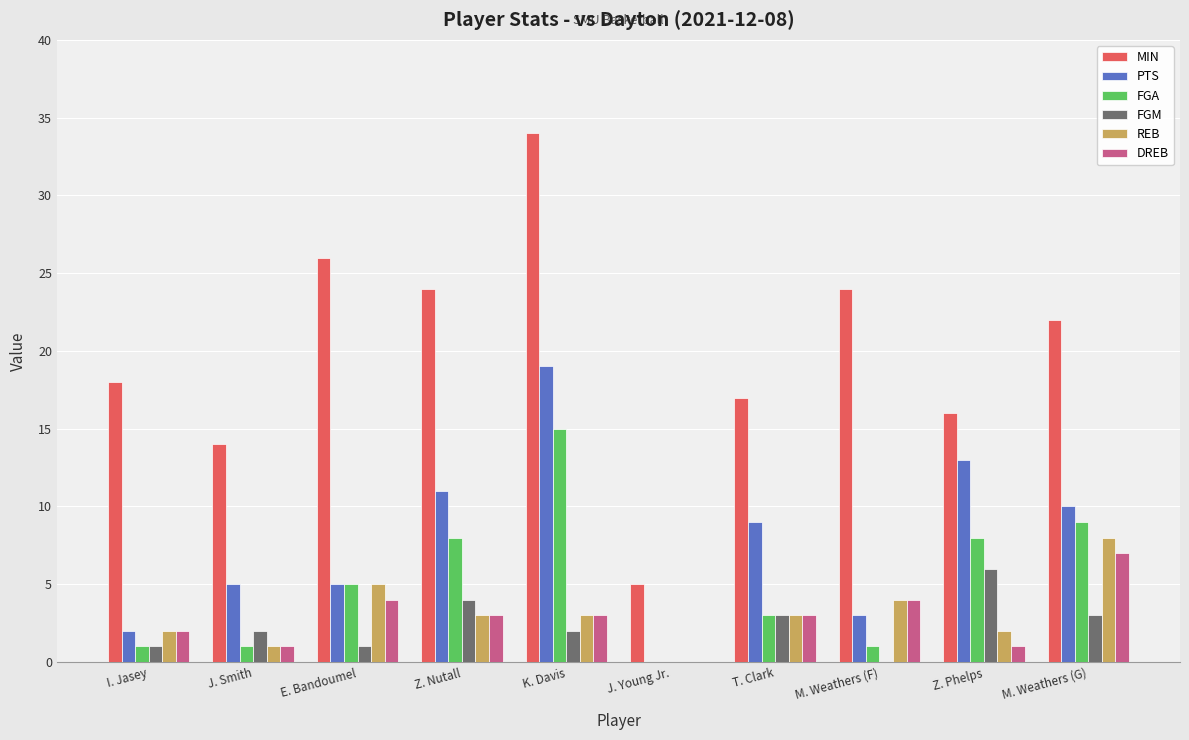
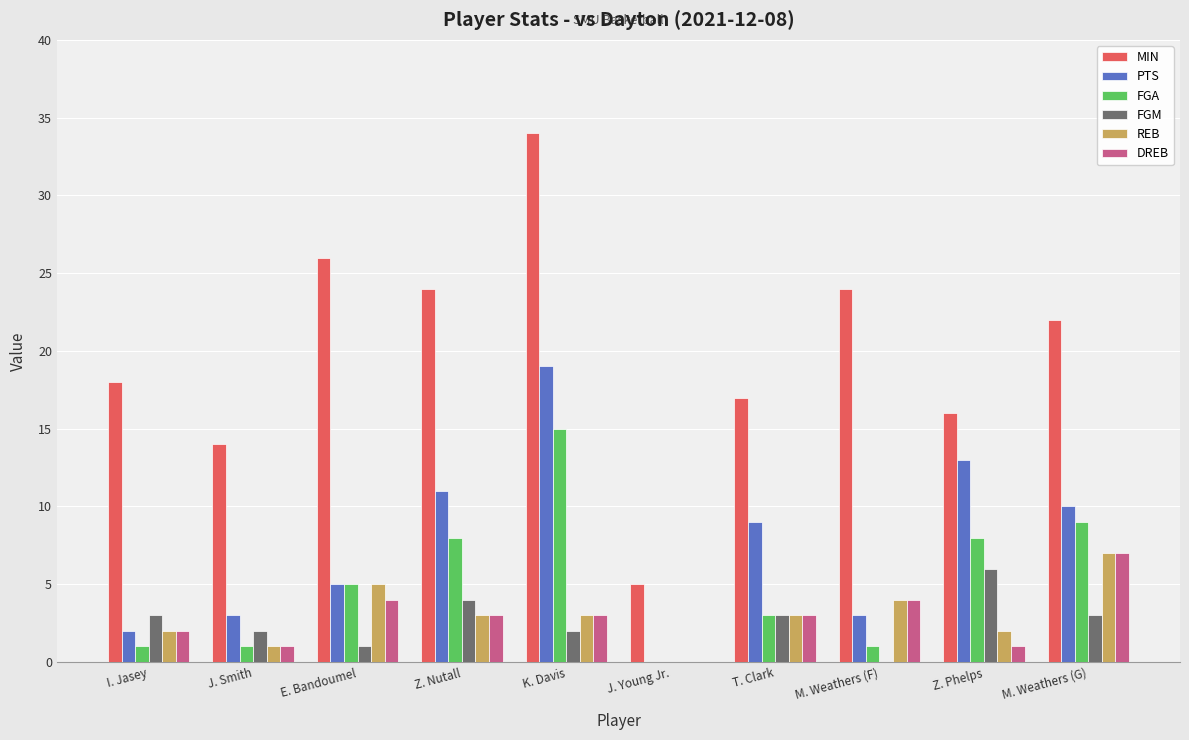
  {
    "PTS": {
      "I. Jasey": 2,
-     "J. Smith": 5,
+     "J. Smith": 3,
      "E. Bandoumel": 5,
      "Z. Nutall": 11,
      "K. Davis": 19,
      "J. Young Jr.": 0,
      "T. Clark": 9,
      "M. Weathers (F)": 3,
      "Z. Phelps": 13,
      "M. Weathers (G)": 10
    },
    "FGA": {
      "I. Jasey": 1,
      "J. Smith": 1,
      "E. Bandoumel": 5,
      "Z. Nutall": 8,
      "K. Davis": 15,
      "J. Young Jr.": 0,
      "T. Clark": 3,
      "M. Weathers (F)": 1,
      "Z. Phelps": 8,
      "M. Weathers (G)": 9
    },
    "FGM": {
-     "I. Jasey": 1,
+     "I. Jasey": 3,
      "J. Smith": 2,
      "E. Bandoumel": 1,
      "Z. Nutall": 4,
      "K. Davis": 2,
      "J. Young Jr.": 0,
      "T. Clark": 3,
      "M. Weathers (F)": 0,
      "Z. Phelps": 6,
      "M. Weathers (G)": 3
    },
    "REB": {
      "I. Jasey": 2,
      "J. Smith": 1,
      "E. Bandoumel": 5,
      "Z. Nutall": 3,
      "K. Davis": 3,
      "J. Young Jr.": 0,
      "T. Clark": 3,
      "M. Weathers (F)": 4,
      "Z. Phelps": 2,
-     "M. Weathers (G)": 8
+     "M. Weathers (G)": 7
    }
  }
